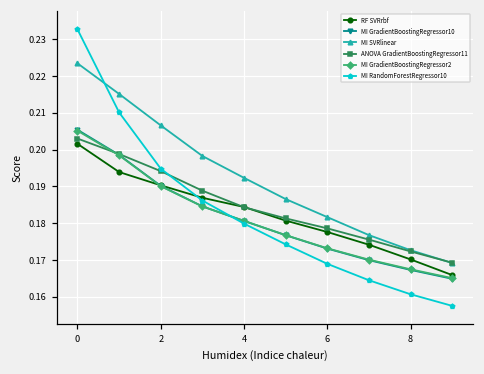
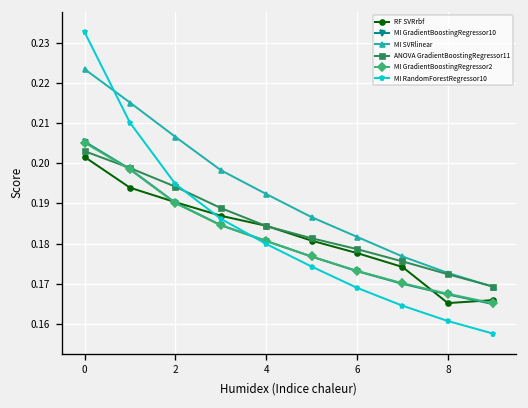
  {
    "RF SVRrbf": {
      "0": 0.202,
      "6": 0.178,
-     "8": 0.170
+     "8": 0.165
    }
  }
